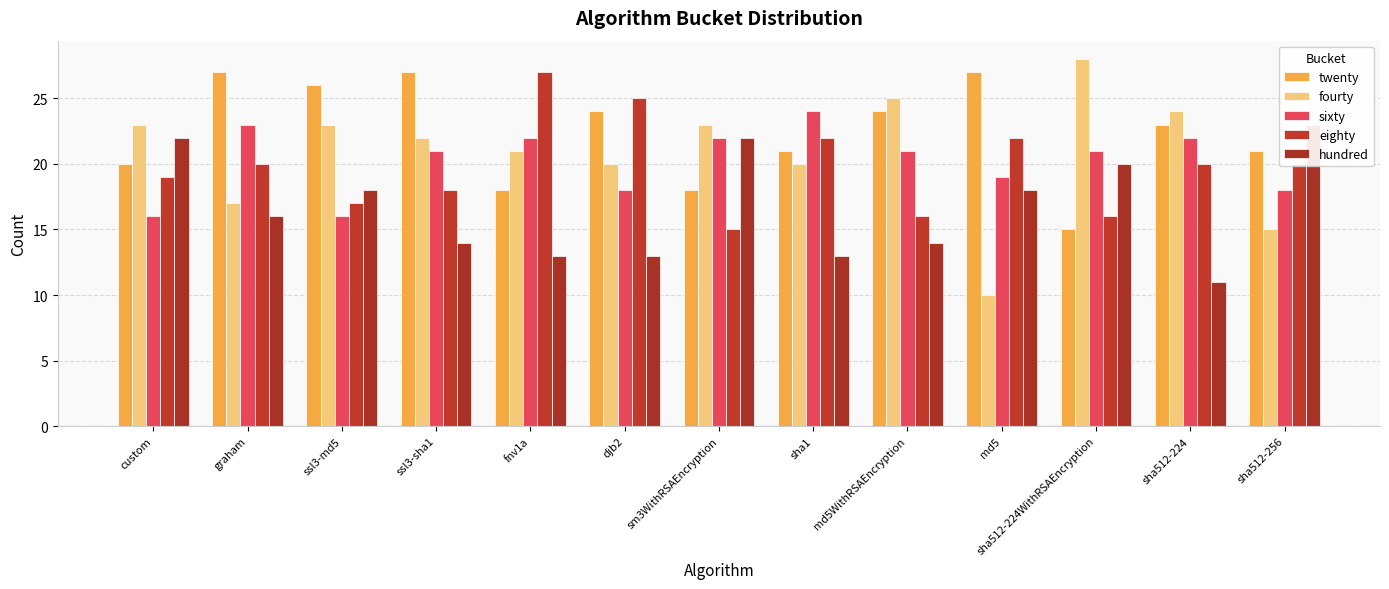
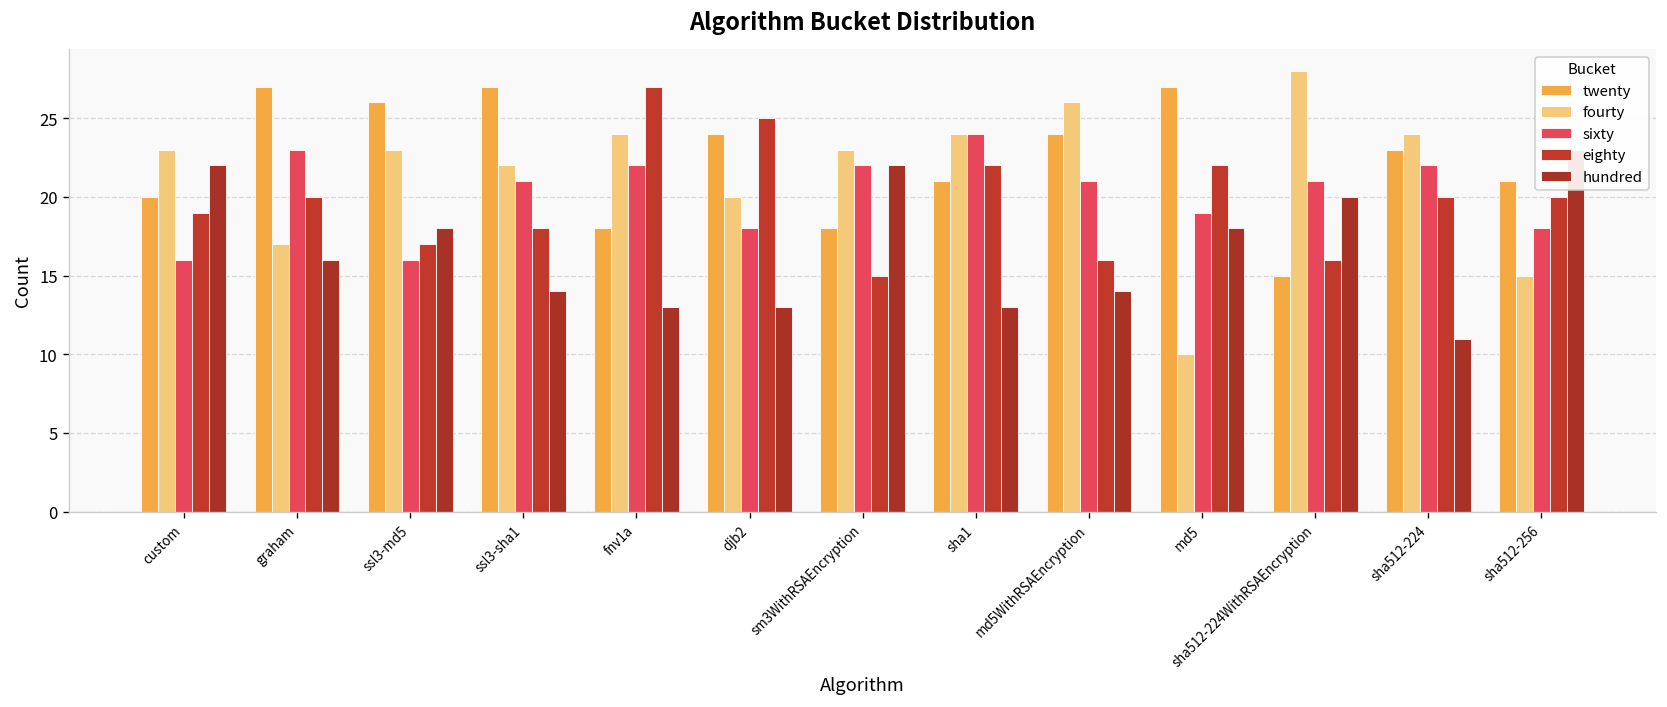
  {
    "twenty": {
      "custom": 20,
      "graham": 27,
      "ssl3-md5": 26,
      "ssl3-sha1": 27,
      "fnv1a": 18,
      "djb2": 24,
      "sm3WithRSAEncryption": 18,
      "sha1": 21,
      "md5WithRSAEncryption": 24,
      "md5": 27,
      "sha512-224WithRSAEncryption": 15,
      "sha512-224": 23,
      "sha512-256": 21
    },
    "fourty": {
      "custom": 23,
      "graham": 17,
      "ssl3-md5": 23,
      "ssl3-sha1": 22,
-     "fnv1a": 21,
+     "fnv1a": 24,
      "djb2": 20,
      "sm3WithRSAEncryption": 23,
-     "sha1": 20,
-     "md5WithRSAEncryption": 25,
+     "sha1": 24,
+     "md5WithRSAEncryption": 26,
      "md5": 10,
      "sha512-224WithRSAEncryption": 28,
      "sha512-224": 24,
      "sha512-256": 15
    },
    "sixty": {
      "custom": 16,
      "graham": 23,
      "ssl3-md5": 16,
      "ssl3-sha1": 21,
      "fnv1a": 22,
      "djb2": 18,
      "sm3WithRSAEncryption": 22,
      "sha1": 24,
      "md5WithRSAEncryption": 21,
      "md5": 19,
      "sha512-224WithRSAEncryption": 21,
      "sha512-224": 22,
      "sha512-256": 18
    }
  }
